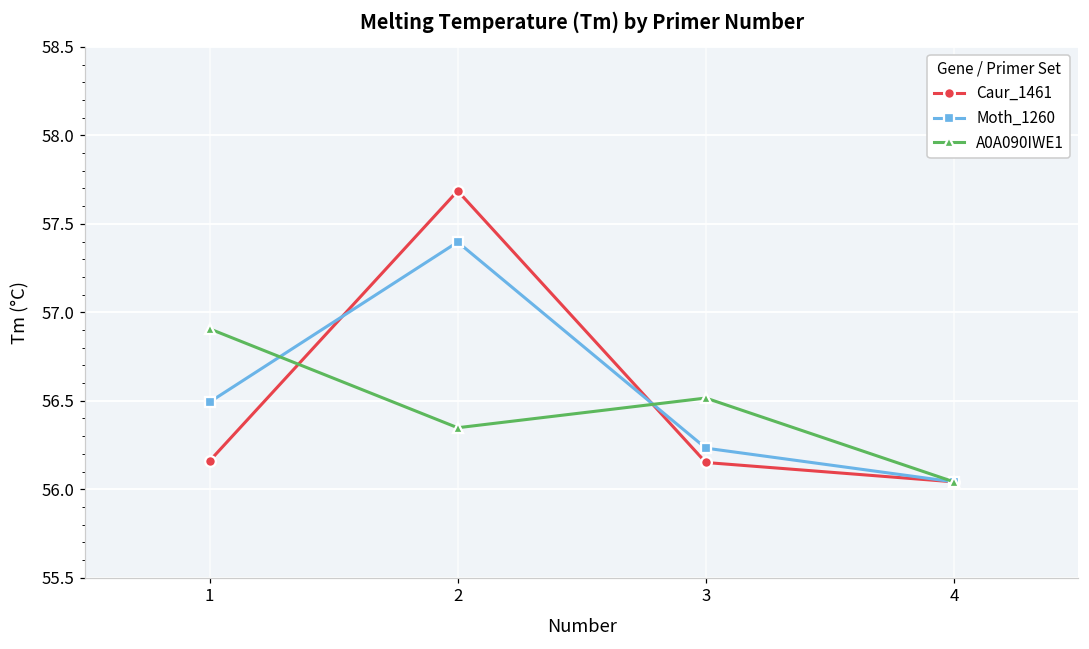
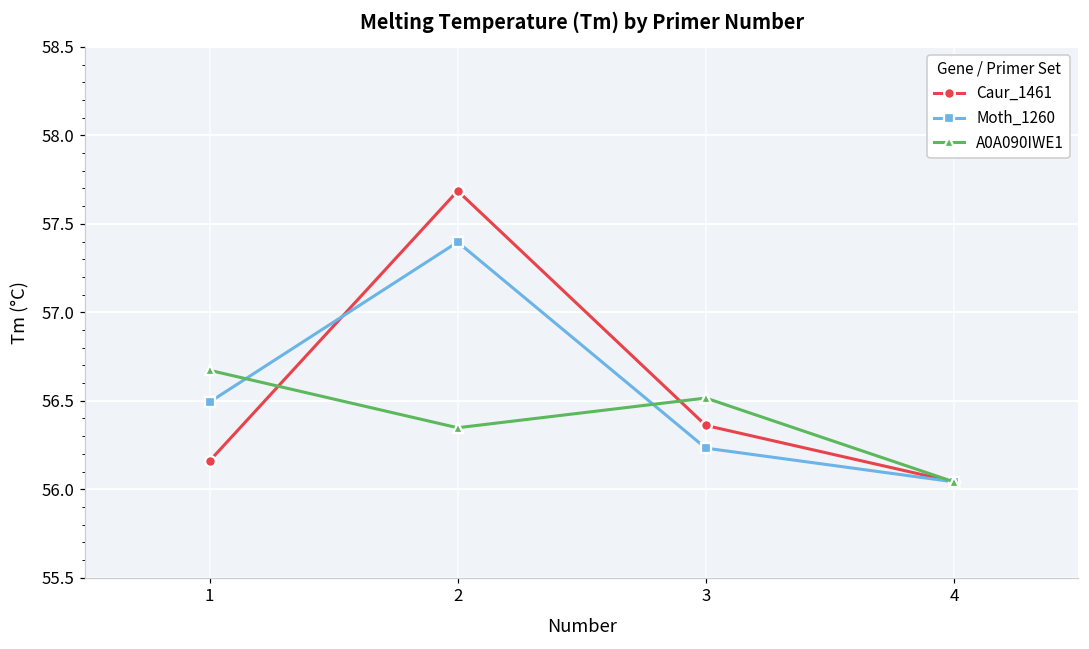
  {
    "Caur_1461": {
      "1": 56.16,
      "2": 57.69,
-     "3": 56.15
+     "3": 56.36
    },
    "Moth_1260": {
      "1": 56.49,
      "2": 57.40,
      "3": 56.23
    },
    "A0A090IWE1": {
-     "1": 56.91,
+     "1": 56.67,
      "2": 56.35,
      "3": 56.52
    }
  }
